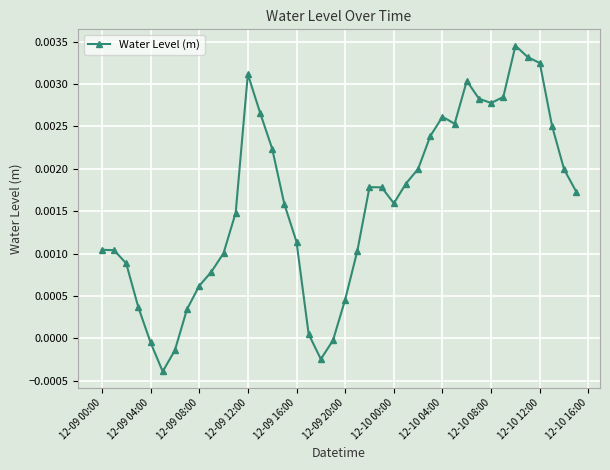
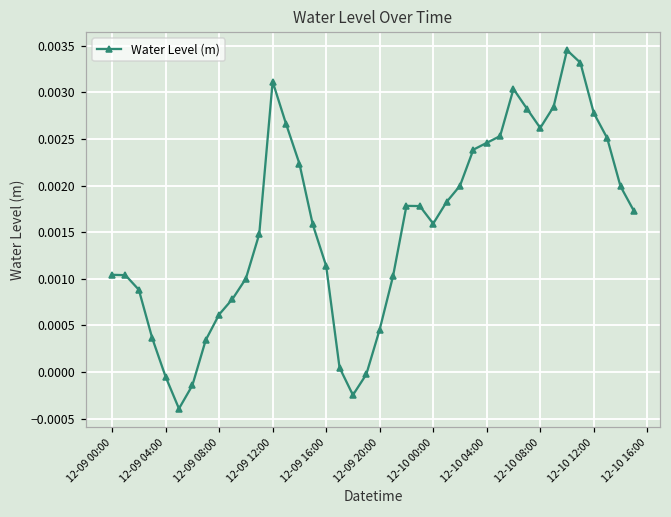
  {
    "12-09 00:00": 0.0010,
    "12-09 04:00": 0.0000,
    "12-09 08:00": 0.0006,
    "12-09 12:00": 0.0031,
    "12-09 16:00": 0.0011,
    "12-09 20:00": 0.0005,
    "12-10 00:00": 0.0016,
-   "12-10 04:00": 0.0026,
-   "12-10 08:00": 0.0028,
-   "12-10 12:00": 0.0032
+   "12-10 04:00": 0.0025,
+   "12-10 08:00": 0.0026,
+   "12-10 12:00": 0.0028
  }
